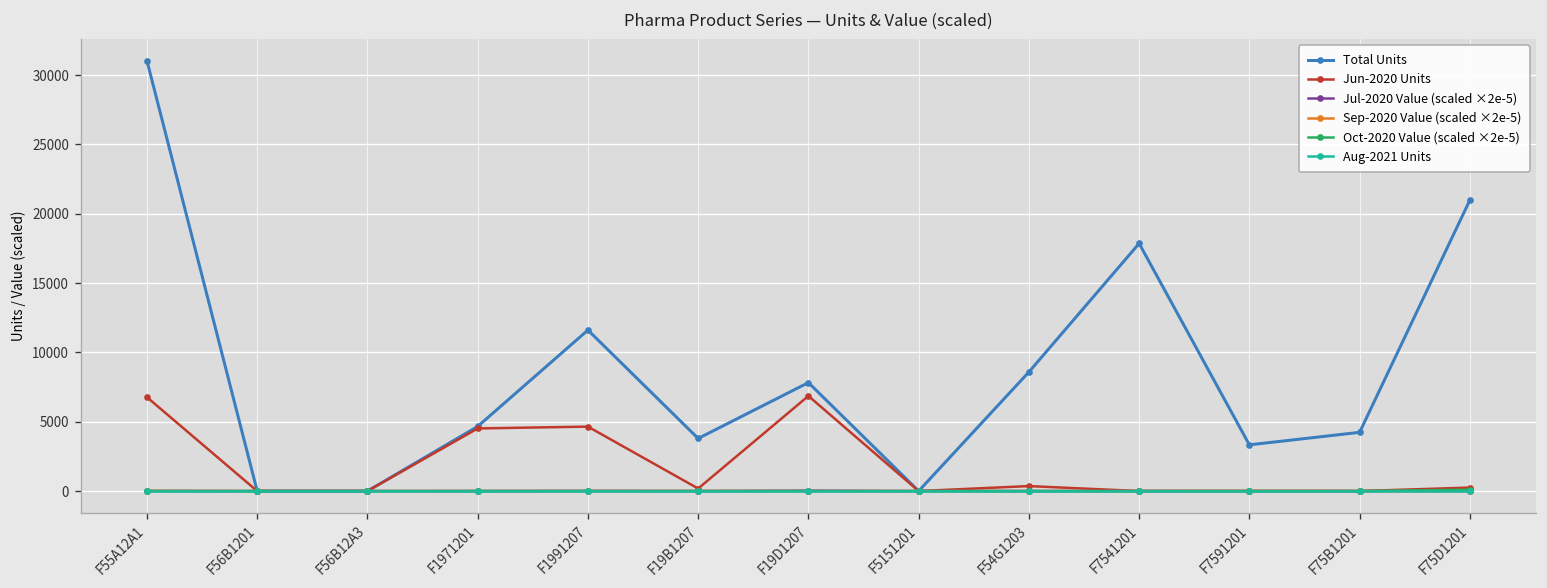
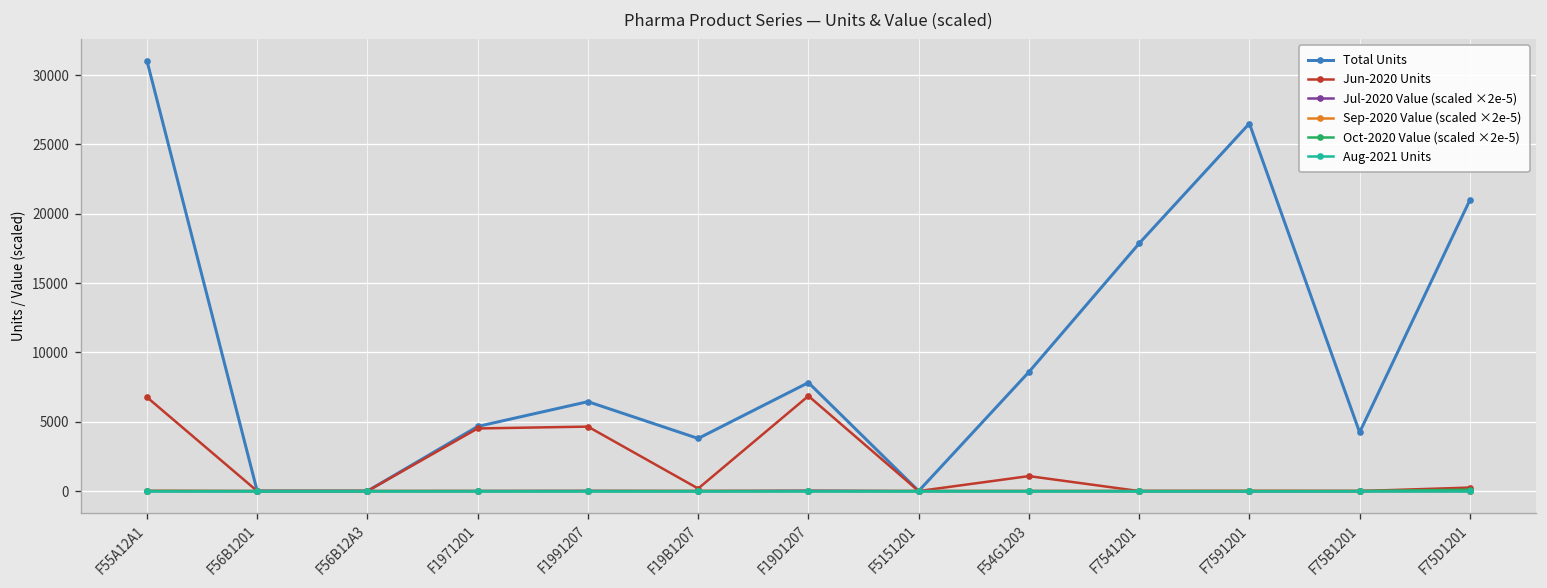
  {
    "Total Units": {
      "F55A12A1": 31000,
-     "F1991207": 11600,
+     "F1991207": 6400,
      "F19B1207": 3800,
      "F19D1207": 7800,
      "F54G1203": 8600,
      "F7541201": 17900,
-     "F7591201": 3300,
+     "F7591201": 26500,
      "F75B1201": 4200,
      "F75D1201": 21000
    },
    "Jun-2020 Units": {
      "F55A12A1": 6800,
      "F1991207": 4600,
      "F19D1207": 6900,
-     "F54G1203": 400
+     "F54G1203": 1100
    }
  }
